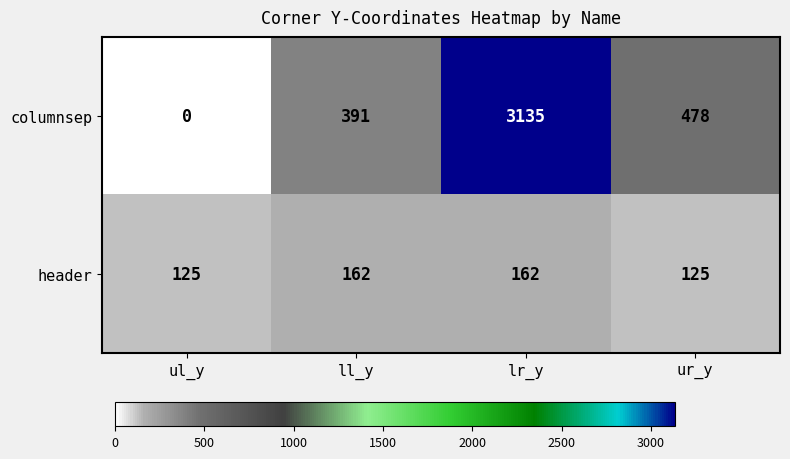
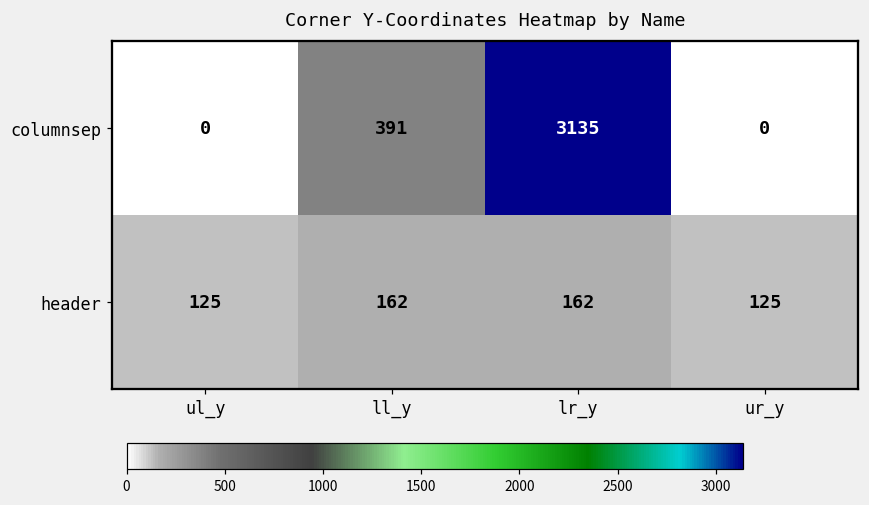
  {
    "columnsep": {
      "ul_y": 0,
      "ll_y": 391,
      "lr_y": 3135,
-     "ur_y": 478
+     "ur_y": 0
    },
    "header": {
      "ul_y": 125,
      "ll_y": 162,
      "lr_y": 162,
      "ur_y": 125
    }
  }
